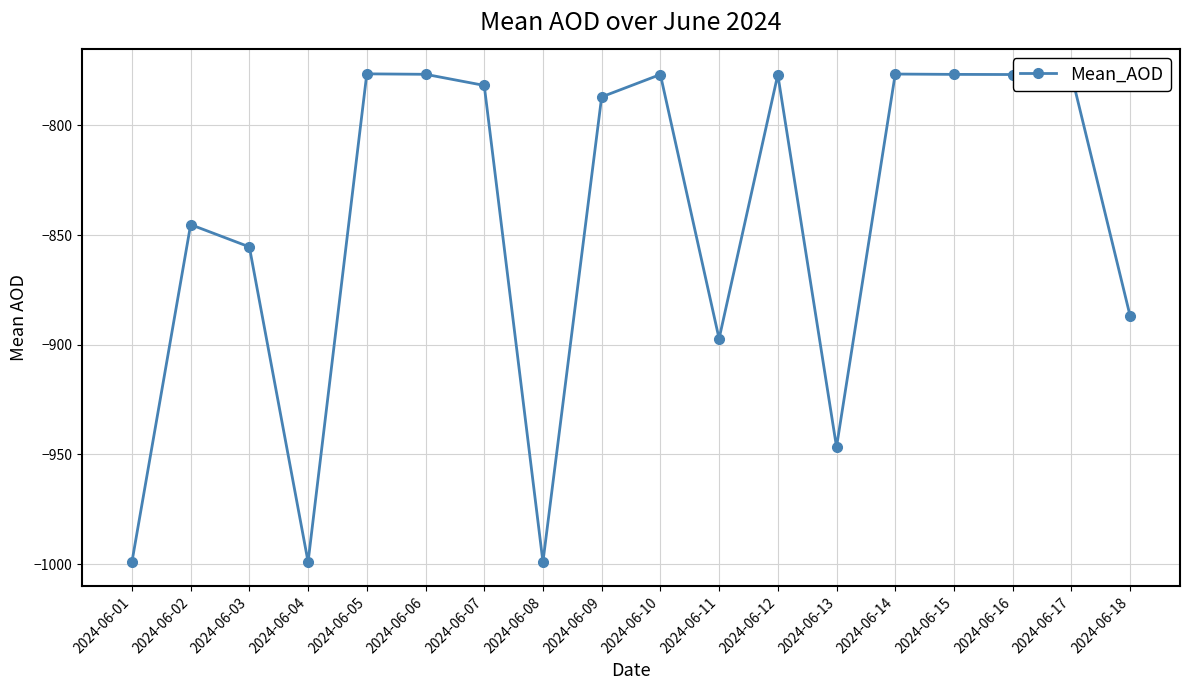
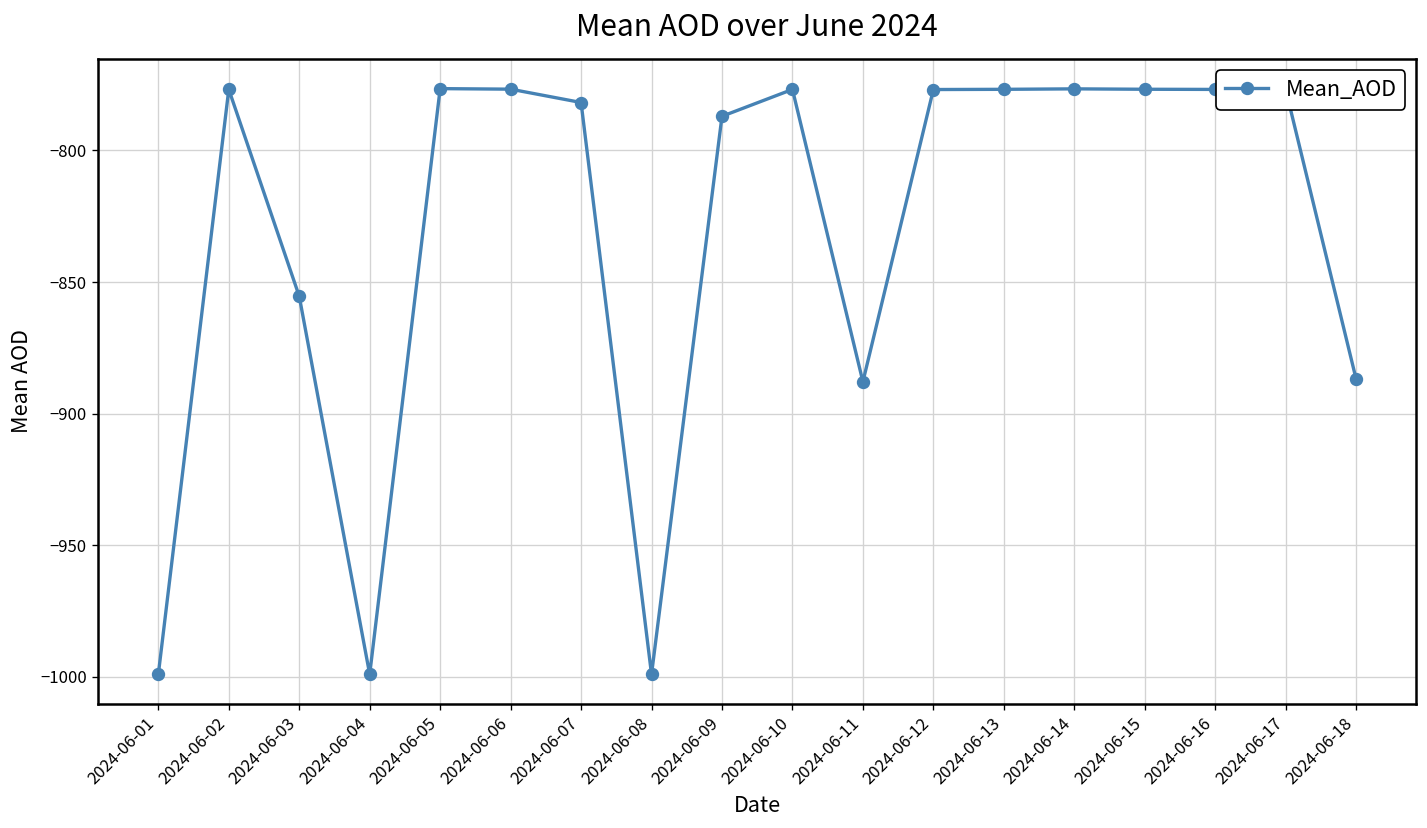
  {
    "2024-06-01": -999,
-   "2024-06-02": -845,
+   "2024-06-02": -777,
    "2024-06-03": -855,
    "2024-06-04": -999,
    "2024-06-05": -777,
    "2024-06-06": -777,
    "2024-06-07": -782,
    "2024-06-08": -999,
    "2024-06-09": -787,
    "2024-06-10": -777,
-   "2024-06-11": -897,
+   "2024-06-11": -888,
    "2024-06-12": -777,
-   "2024-06-13": -947,
+   "2024-06-13": -777,
    "2024-06-14": -777,
    "2024-06-15": -777,
    "2024-06-16": -777,
    "2024-06-18": -887
  }
